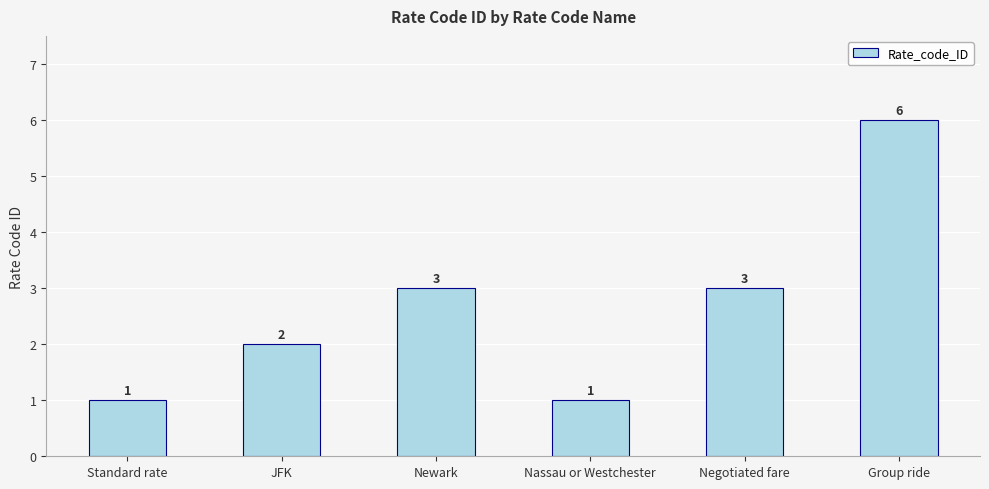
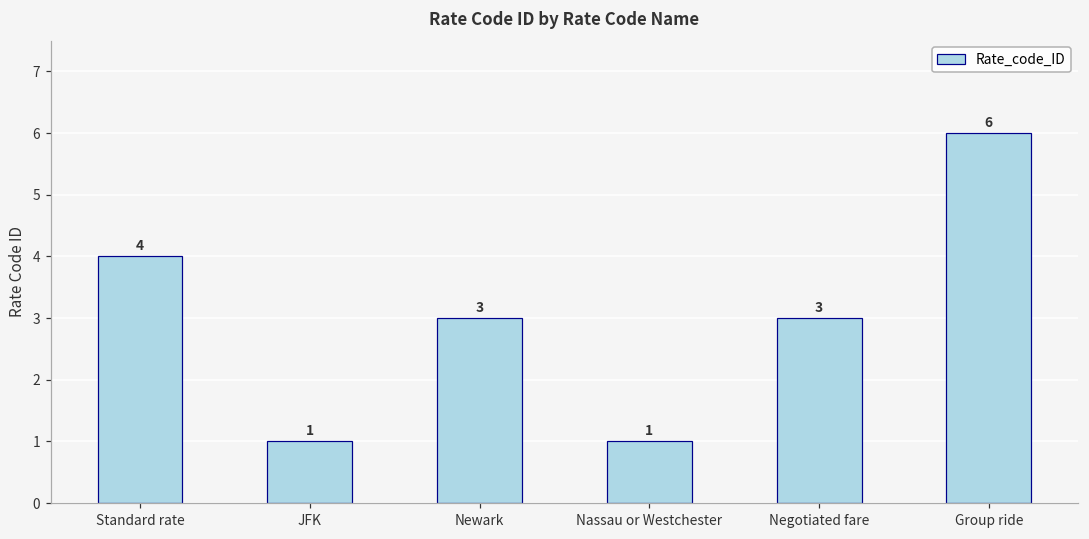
  {
-   "Standard rate": 1,
-   "JFK": 2,
+   "Standard rate": 4,
+   "JFK": 1,
    "Newark": 3,
    "Nassau or Westchester": 1,
    "Negotiated fare": 3,
    "Group ride": 6
  }
